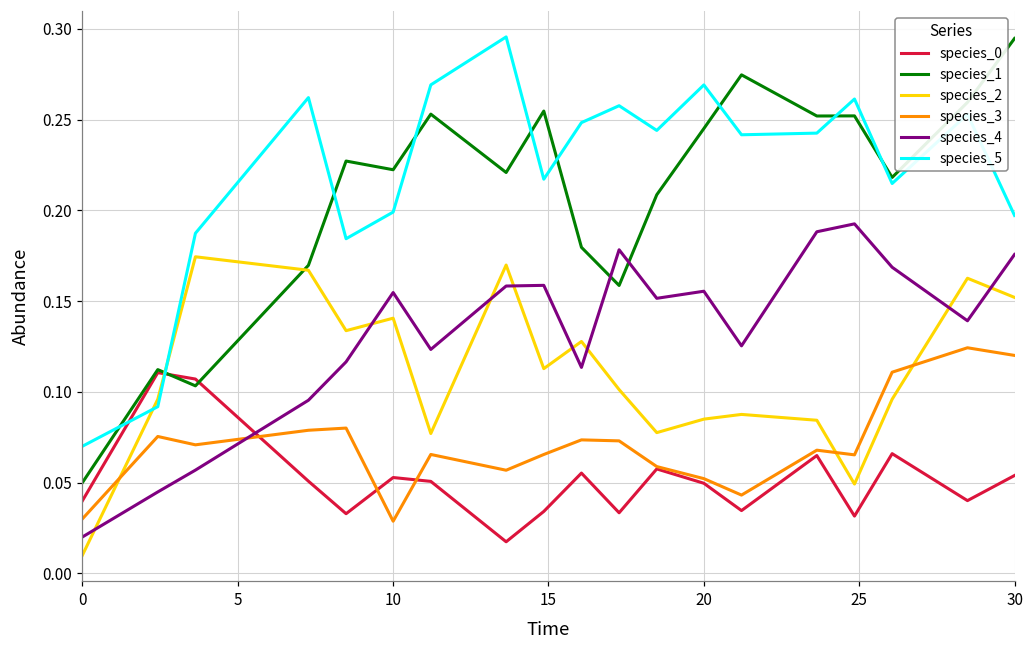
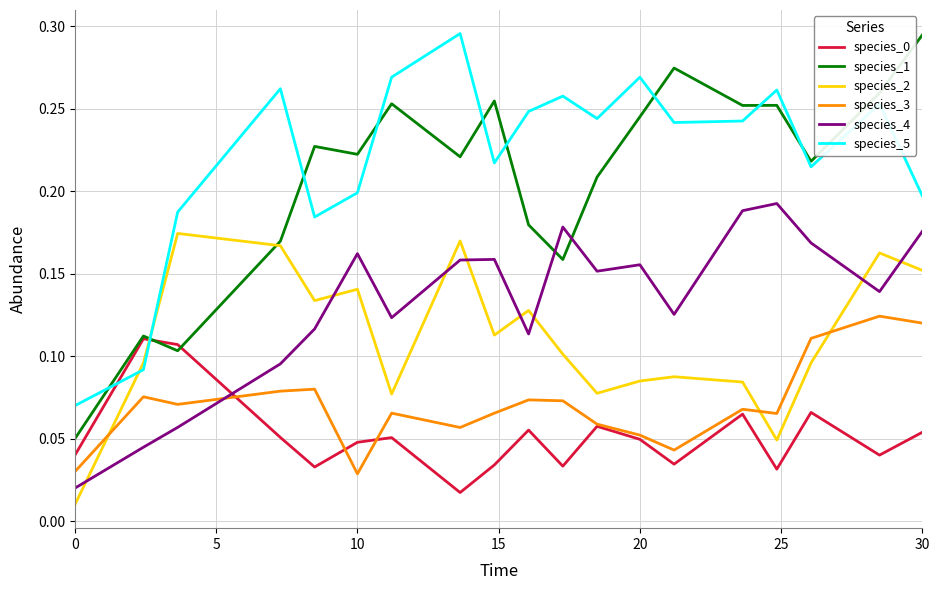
  {
    "species_0": {
      "0": 0.040,
-     "10": 0.053,
+     "10": 0.048,
      "20": 0.050,
      "30": 0.054
    },
    "species_1": {
      "0": 0.050,
      "10": 0.222,
      "20": 0.245,
      "30": 0.295
    },
    "species_2": {
      "0": 0.010,
      "10": 0.141,
      "20": 0.085,
      "30": 0.152
    },
    "species_3": {
      "0": 0.030,
      "10": 0.029,
      "20": 0.052,
      "30": 0.120
    },
    "species_4": {
      "0": 0.020,
-     "10": 0.155,
+     "10": 0.162,
      "20": 0.155,
      "30": 0.176
    },
    "species_5": {
      "0": 0.070,
      "10": 0.199,
      "20": 0.269,
      "30": 0.197
    }
  }
